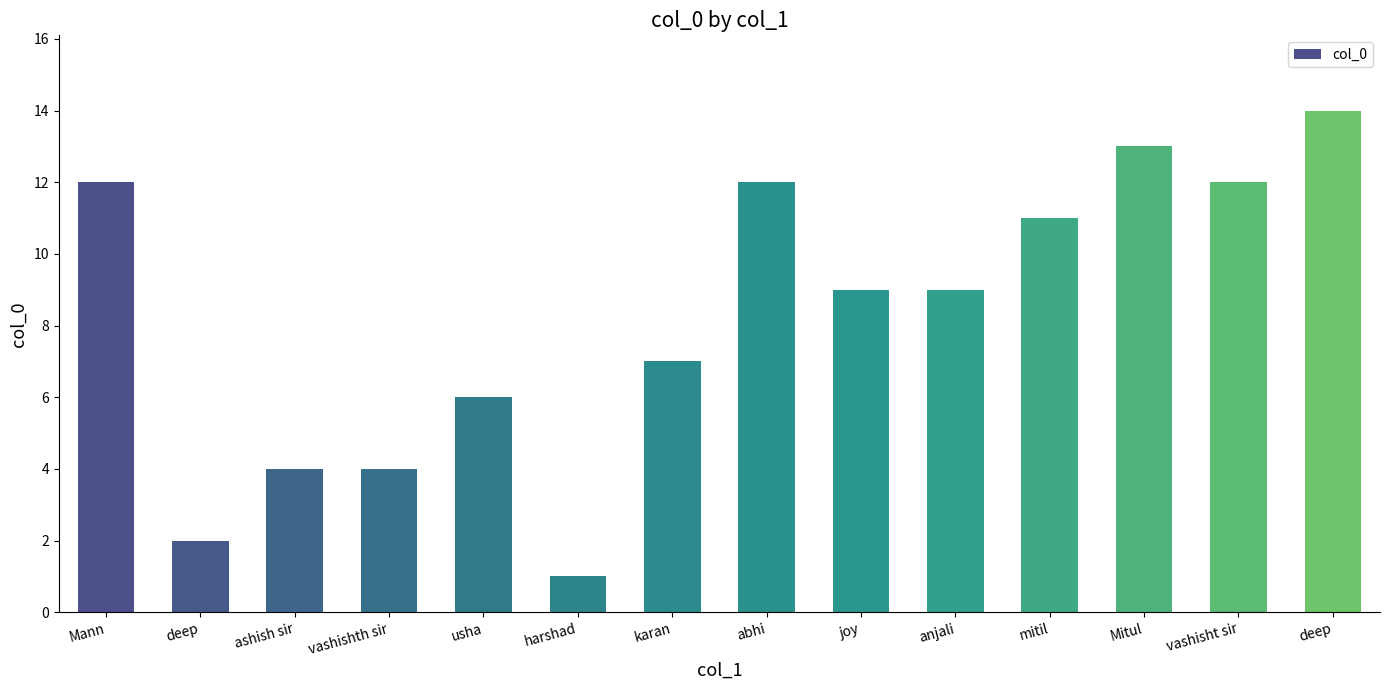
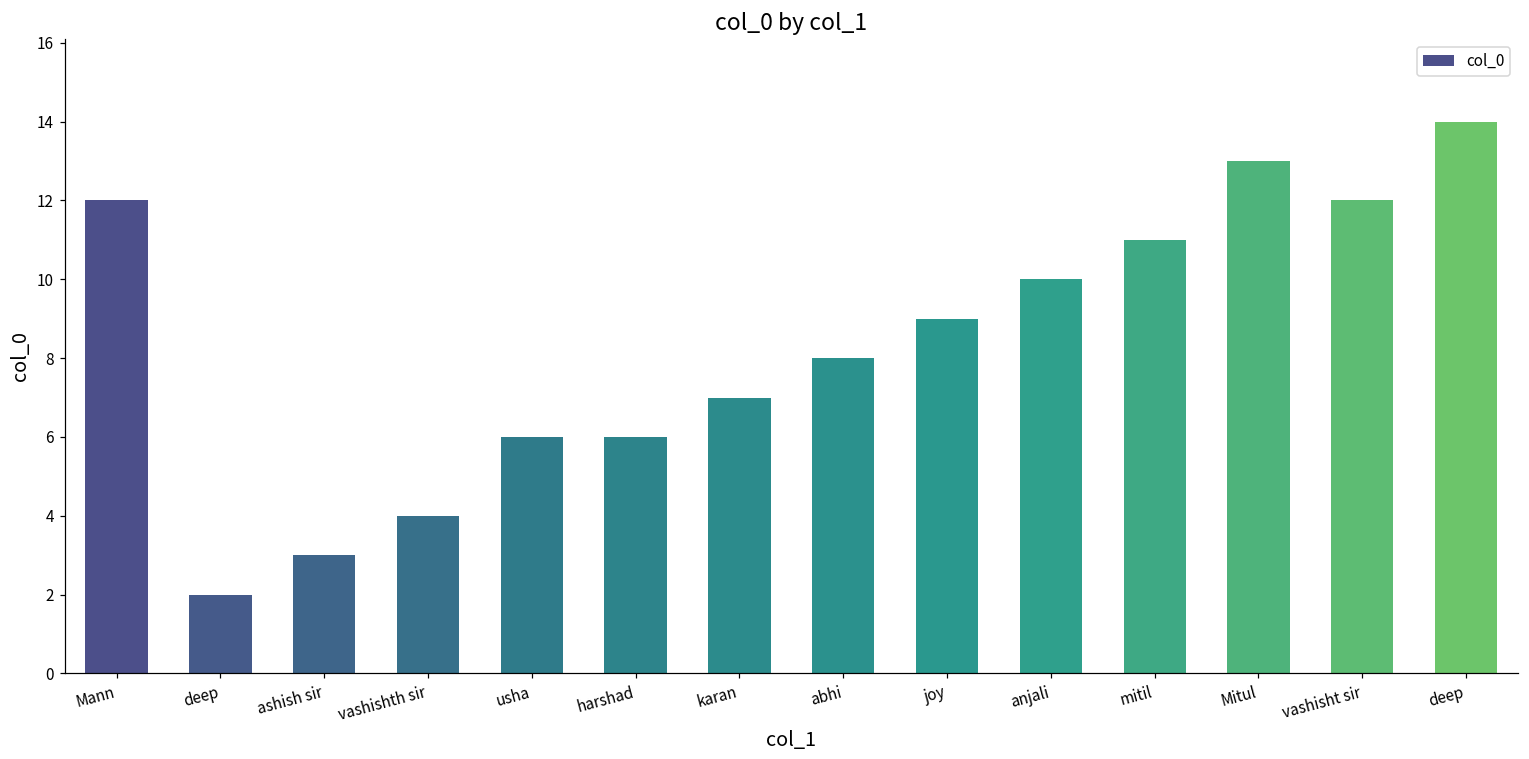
  {
    "Mann": 12,
-   "ashish sir": 4,
+   "ashish sir": 3,
    "vashishth sir": 4,
    "usha": 6,
-   "harshad": 1,
+   "harshad": 6,
    "karan": 7,
-   "abhi": 12,
+   "abhi": 8,
    "joy": 9,
-   "anjali": 9,
+   "anjali": 10,
    "mitil": 11,
    "Mitul": 13,
    "vashisht sir": 12
  }
